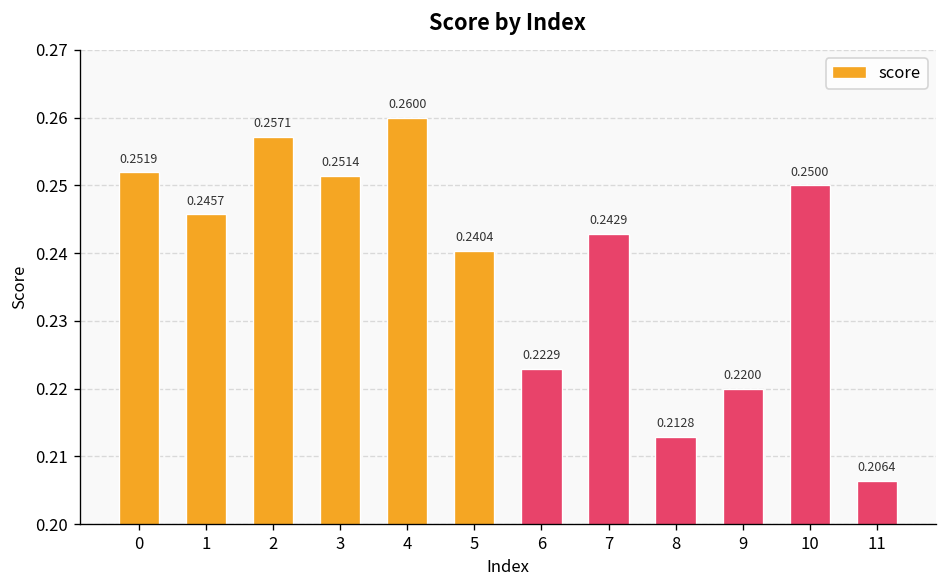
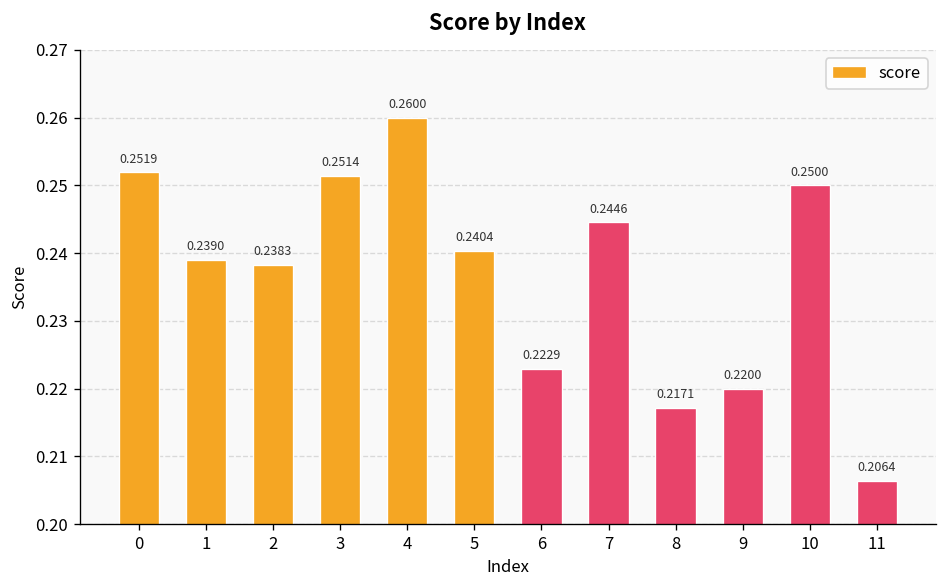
  {
    "0": 0.2519,
-   "1": 0.2457,
-   "2": 0.2571,
+   "1": 0.2390,
+   "2": 0.2383,
    "3": 0.2514,
    "4": 0.2600,
    "5": 0.2404,
    "6": 0.2229,
-   "7": 0.2429,
-   "8": 0.2128,
+   "7": 0.2446,
+   "8": 0.2171,
    "9": 0.2200,
    "10": 0.2500,
    "11": 0.2064
  }
